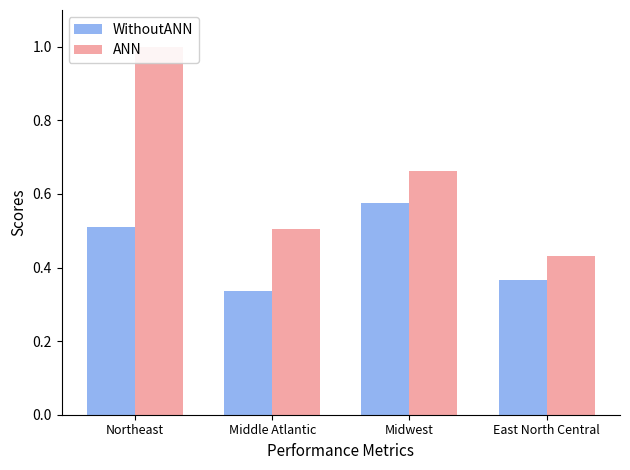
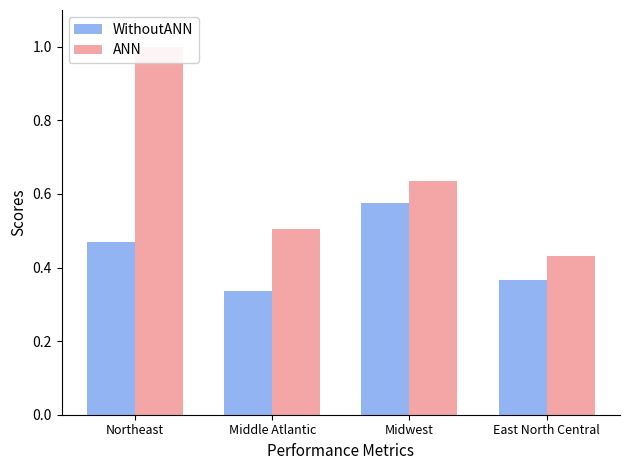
  {
    "WithoutANN": {
-     "Northeast": 0.51,
+     "Northeast": 0.47,
      "Middle Atlantic": 0.34,
      "Midwest": 0.58,
      "East North Central": 0.37
    },
    "ANN": {
      "Middle Atlantic": 0.50,
-     "Midwest": 0.66,
+     "Midwest": 0.64,
      "East North Central": 0.43
    }
  }
